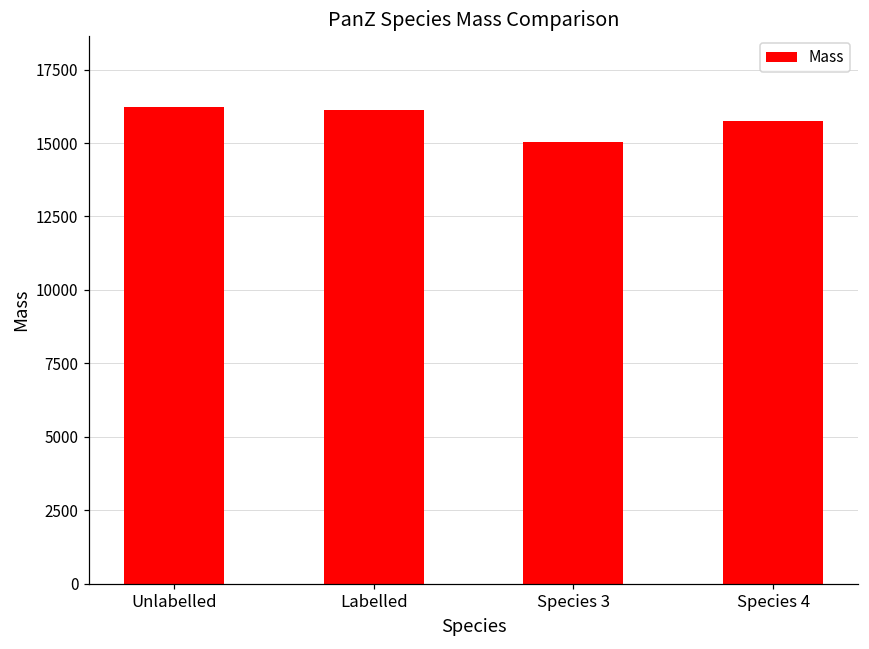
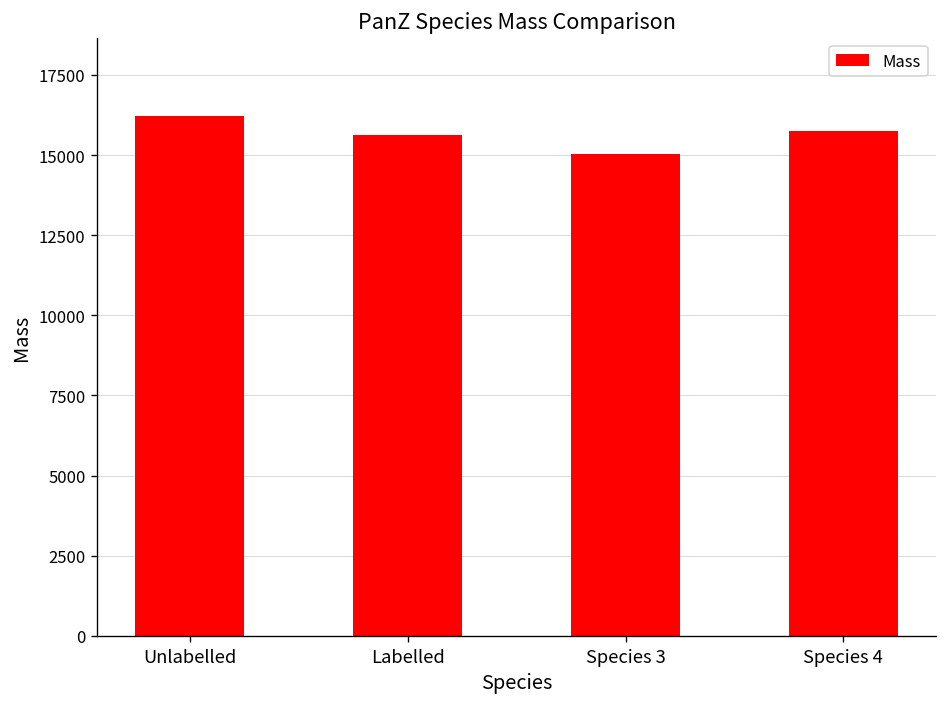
  {
    "Unlabelled": 16200,
-   "Labelled": 16100,
+   "Labelled": 15600,
    "Species 3": 15000,
    "Species 4": 15800
  }
